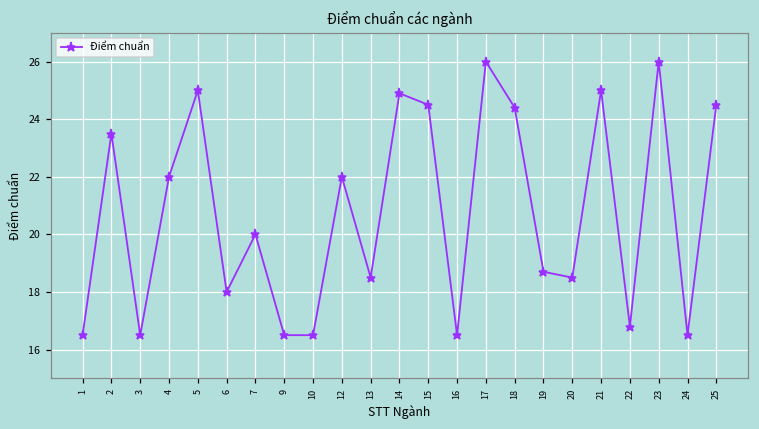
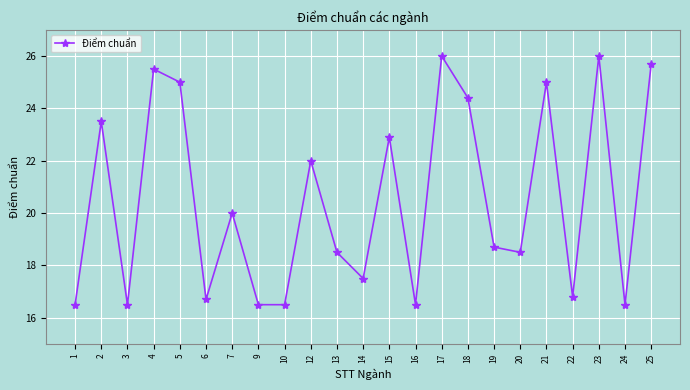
  {
    "1": 16.5,
    "2": 23.5,
    "3": 16.5,
-   "4": 22.0,
+   "4": 25.5,
    "5": 25.0,
-   "6": 18.0,
+   "6": 16.7,
    "7": 20.0,
    "9": 16.5,
    "10": 16.5,
    "12": 22.0,
    "13": 18.5,
-   "14": 24.9,
-   "15": 24.5,
+   "14": 17.5,
+   "15": 22.9,
    "16": 16.5,
    "17": 26.0,
    "18": 24.4,
    "19": 18.7,
    "20": 18.5,
    "21": 25.0,
    "22": 16.8,
    "23": 26.0,
    "24": 16.5,
-   "25": 24.5
+   "25": 25.7
  }
